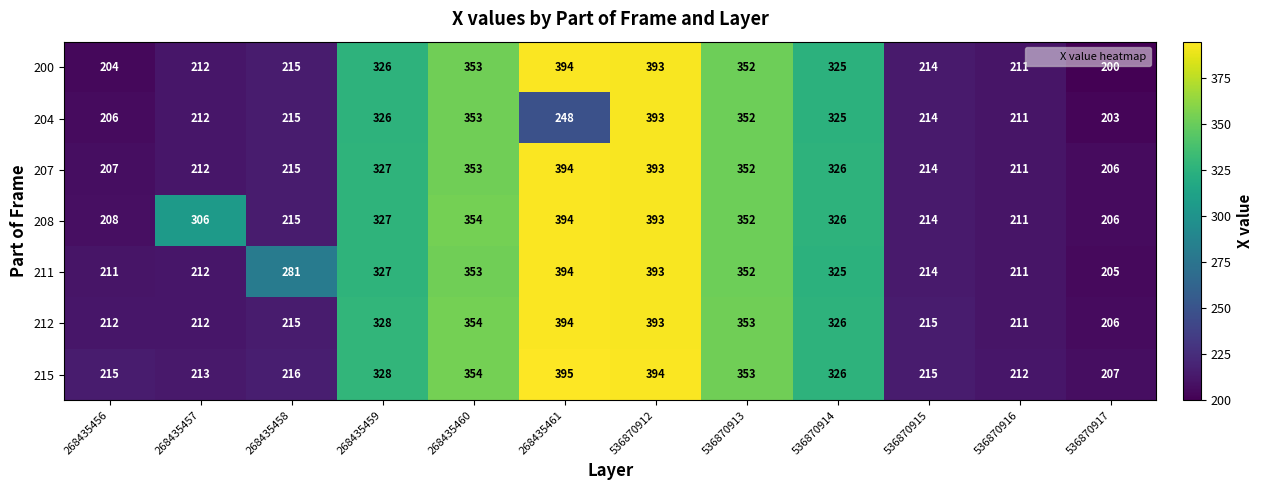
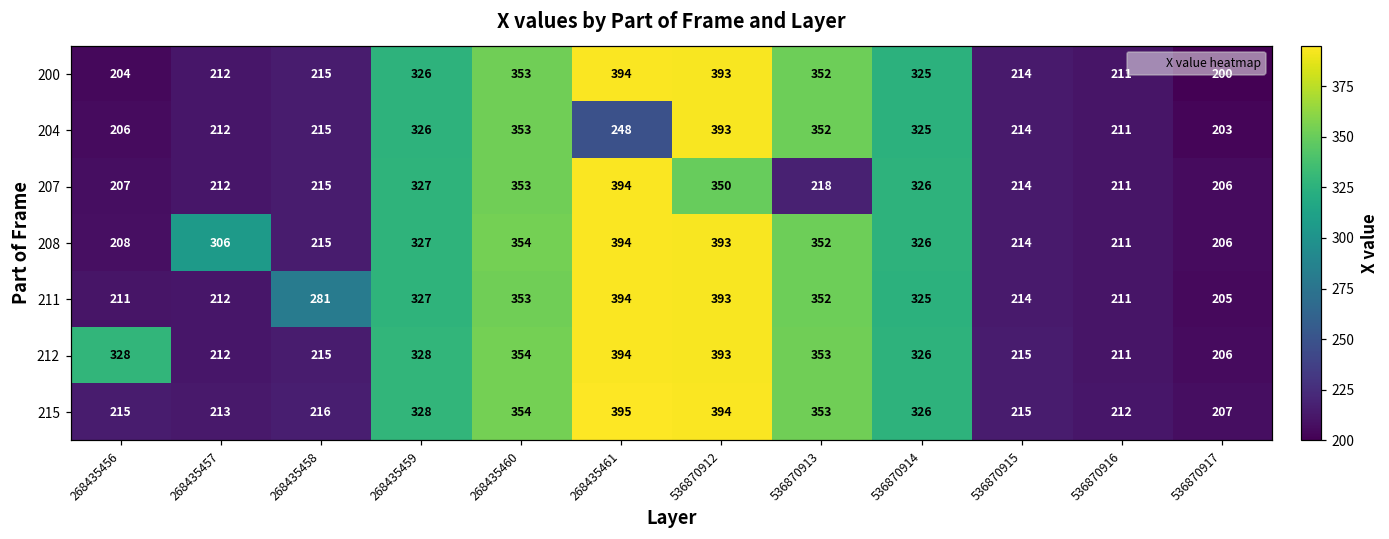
  {
    "200": {
      "268435456": 204,
      "268435457": 212,
      "268435458": 215,
      "268435459": 326,
      "268435460": 353,
      "268435461": 394,
      "536870912": 393,
      "536870913": 352,
      "536870914": 325,
      "536870915": 214
    },
    "204": {
      "268435456": 206,
      "268435457": 212,
      "268435458": 215,
      "268435459": 326,
      "268435460": 353,
      "268435461": 248,
      "536870912": 393,
      "536870913": 352,
      "536870914": 325,
      "536870915": 214,
      "536870916": 211,
      "536870917": 203
    },
    "207": {
      "268435456": 207,
      "268435457": 212,
      "268435458": 215,
      "268435459": 327,
      "268435460": 353,
      "268435461": 394,
-     "536870912": 393,
-     "536870913": 352,
+     "536870912": 350,
+     "536870913": 218,
      "536870914": 326,
      "536870915": 214,
      "536870916": 211,
      "536870917": 206
    },
    "208": {
      "268435456": 208,
      "268435457": 306,
      "268435458": 215,
      "268435459": 327,
      "268435460": 354,
      "268435461": 394,
      "536870912": 393,
      "536870913": 352,
      "536870914": 326,
      "536870915": 214,
      "536870916": 211,
      "536870917": 206
    },
    "211": {
      "268435456": 211,
      "268435457": 212,
      "268435458": 281,
      "268435459": 327,
      "268435460": 353,
      "268435461": 394,
      "536870912": 393,
      "536870913": 352,
      "536870914": 325,
      "536870915": 214,
      "536870916": 211,
      "536870917": 205
    },
    "212": {
-     "268435456": 212,
+     "268435456": 328,
      "268435457": 212,
      "268435458": 215,
      "268435459": 328,
      "268435460": 354,
      "268435461": 394,
      "536870912": 393,
      "536870913": 353,
      "536870914": 326,
      "536870915": 215,
      "536870916": 211,
      "536870917": 206
    },
    "215": {
      "268435456": 215,
      "268435457": 213,
      "268435458": 216,
      "268435459": 328,
      "268435460": 354,
      "268435461": 395,
      "536870912": 394,
      "536870913": 353,
      "536870914": 326,
      "536870915": 215,
      "536870916": 212,
      "536870917": 207
    }
  }
